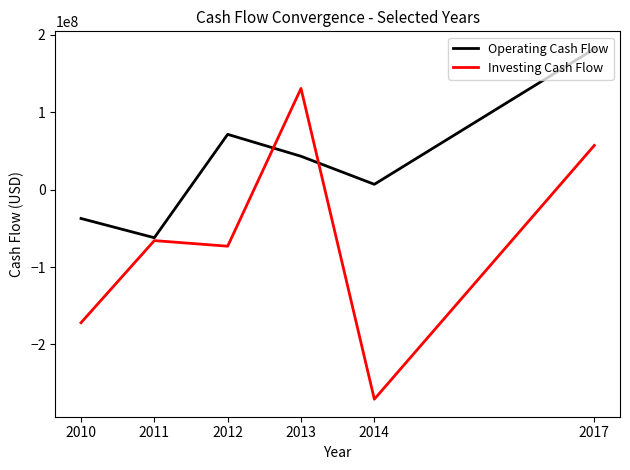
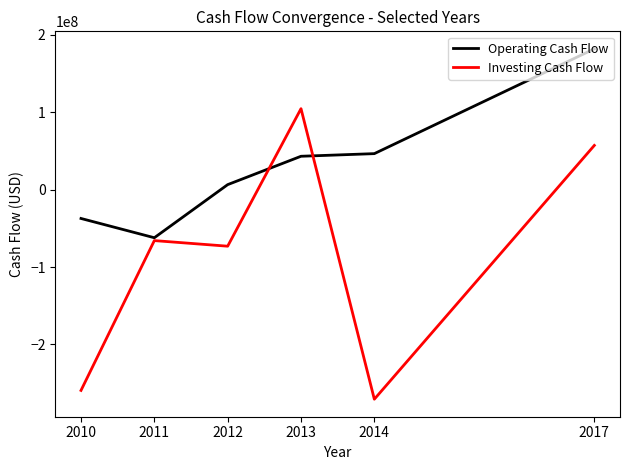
  {
    "Operating Cash Flow": {
      "2010": -40000000,
      "2011": -60000000,
-     "2012": 70000000,
+     "2012": 10000000,
      "2013": 40000000,
-     "2014": 10000000
+     "2014": 50000000
    },
    "Investing Cash Flow": {
-     "2010": -170000000,
+     "2010": -260000000,
      "2011": -70000000,
      "2012": -70000000,
-     "2013": 130000000,
+     "2013": 100000000,
      "2014": -270000000,
      "2017": 60000000
    }
  }
